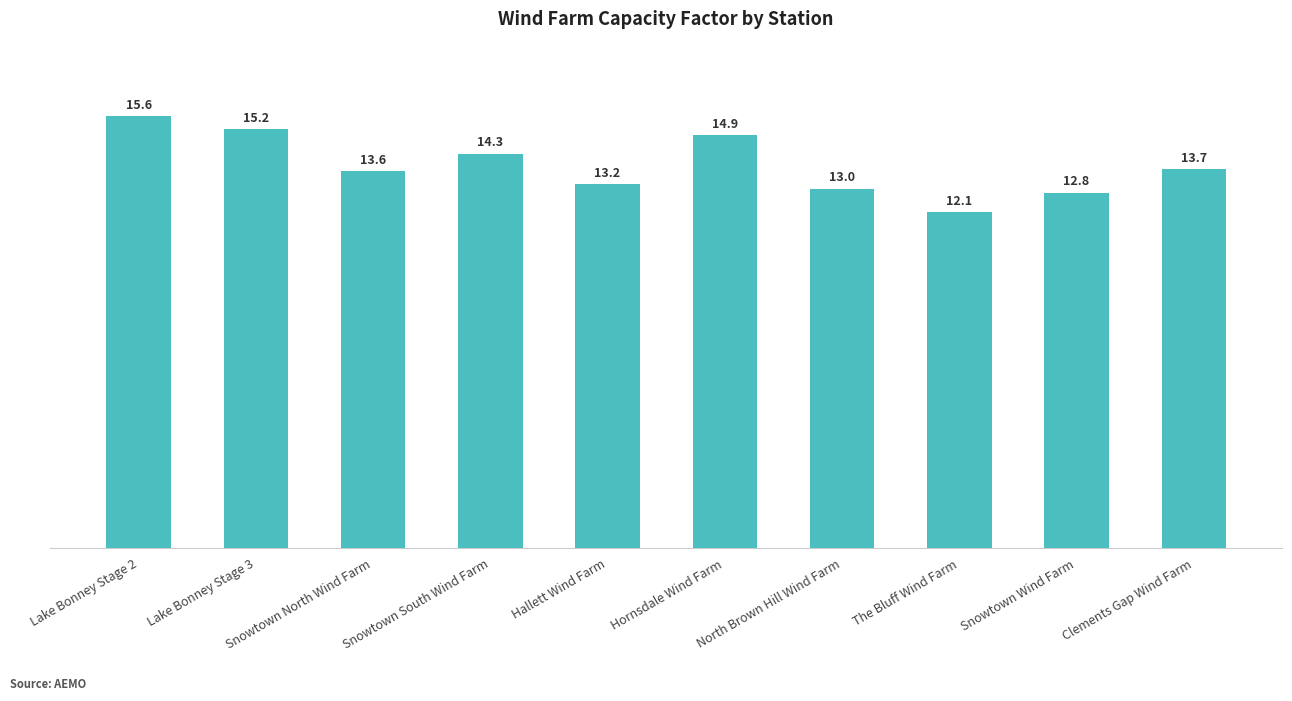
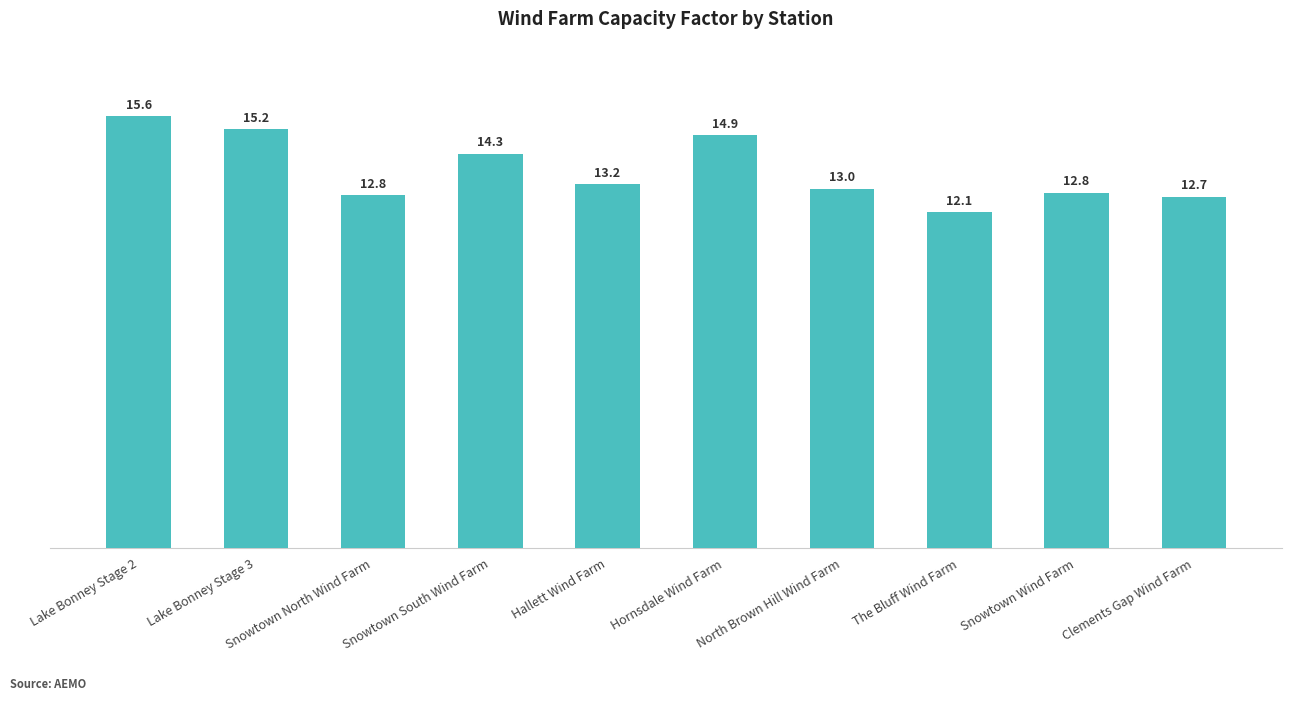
  {
    "Lake Bonney Stage 2": 15.6,
    "Lake Bonney Stage 3": 15.2,
-   "Snowtown North Wind Farm": 13.6,
+   "Snowtown North Wind Farm": 12.8,
    "Snowtown South Wind Farm": 14.3,
    "Hallett Wind Farm": 13.2,
    "Hornsdale Wind Farm": 14.9,
    "North Brown Hill Wind Farm": 13.0,
    "The Bluff Wind Farm": 12.1,
    "Snowtown Wind Farm": 12.8,
-   "Clements Gap Wind Farm": 13.7
+   "Clements Gap Wind Farm": 12.7
  }
